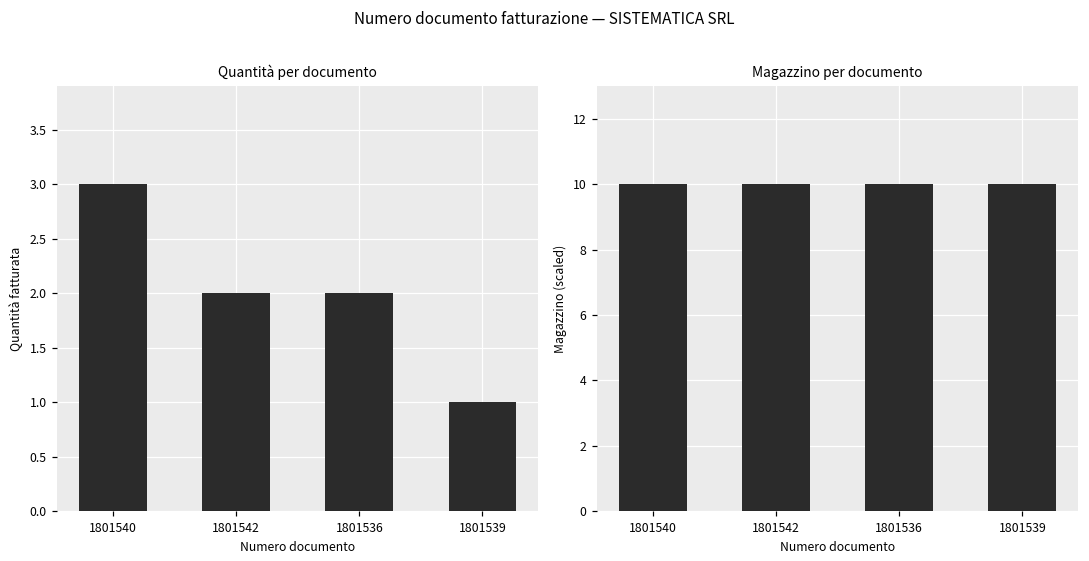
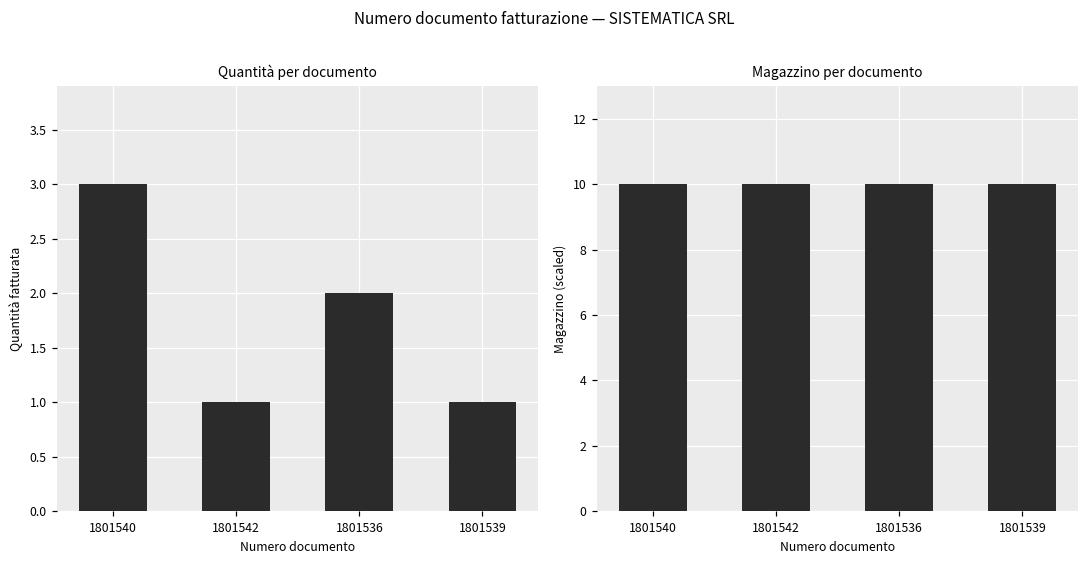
  {
    "Quantità per documento": {
      "1801540": 3,
-     "1801542": 2,
+     "1801542": 1,
      "1801536": 2,
      "1801539": 1
    },
    "Magazzino per documento": {
      "1801540": 10.0,
      "1801542": 10.0,
      "1801536": 10.0,
      "1801539": 10.0
    }
  }
